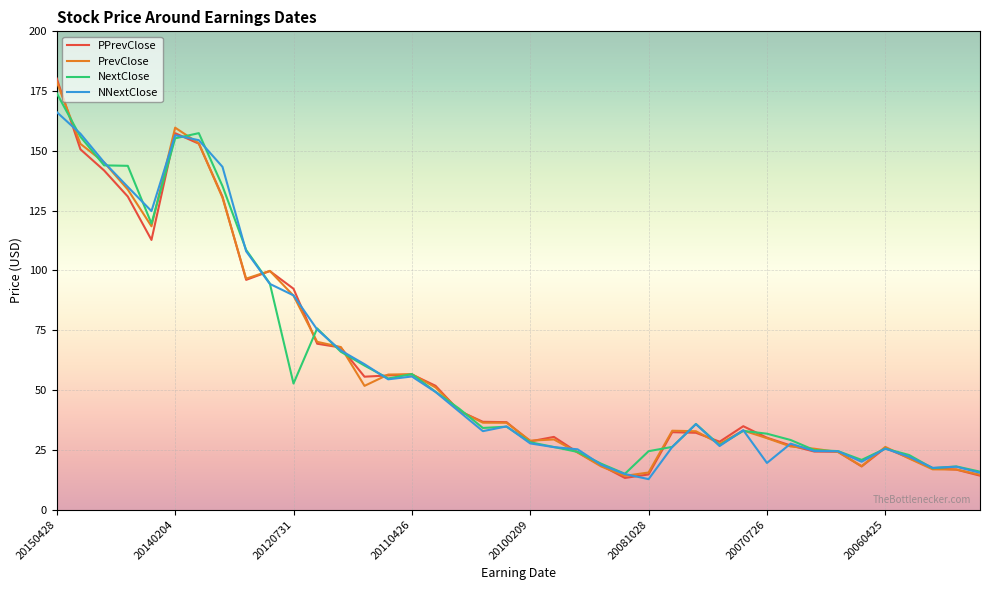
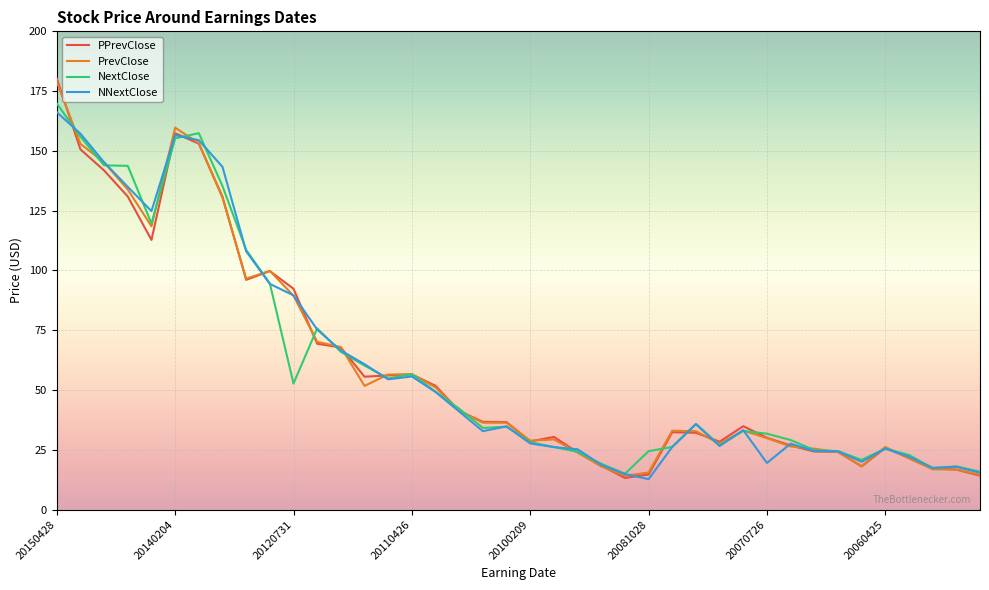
  {
    "NextClose": {
-     "20150428": 174,
+     "20150428": 170,
      "20140204": 155,
      "20120731": 53,
      "20081028": 24,
      "20070726": 32
    },
    "NNextClose": {
      "20150428": 166,
      "20081028": 13,
      "20070726": 20
    }
  }
